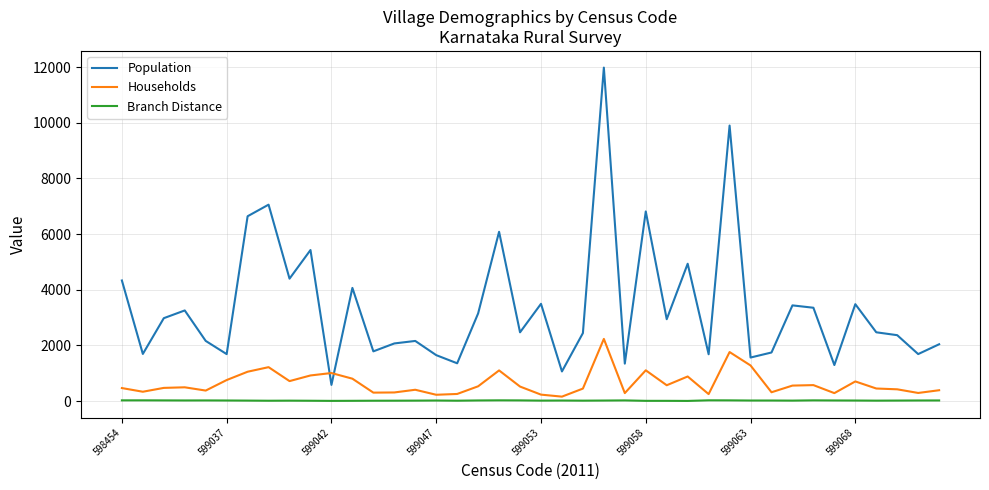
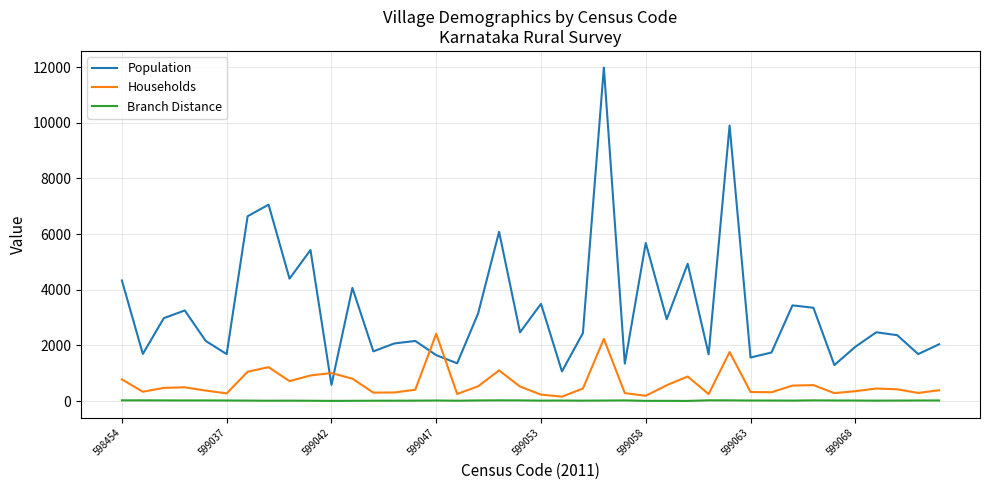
  {
    "Population": {
      "598454": 4300,
      "599037": 1700,
      "599042": 600,
      "599047": 1700,
      "599053": 3500,
-     "599058": 6800,
+     "599058": 5700,
      "599063": 1600,
-     "599068": 3500
+     "599068": 2000
    },
    "Households": {
-     "598454": 500,
-     "599037": 800,
+     "598454": 800,
+     "599037": 300,
      "599042": 1000,
-     "599047": 200,
+     "599047": 2400,
      "599053": 200,
-     "599058": 1100,
-     "599063": 1300,
-     "599068": 700
+     "599058": 200,
+     "599063": 300,
+     "599068": 400
    },
    "Branch Distance": {
      "598454": 0,
      "599037": 0,
      "599042": 0,
      "599047": 0,
      "599053": 0,
      "599058": 0,
      "599063": 0,
      "599068": 0
    }
  }
